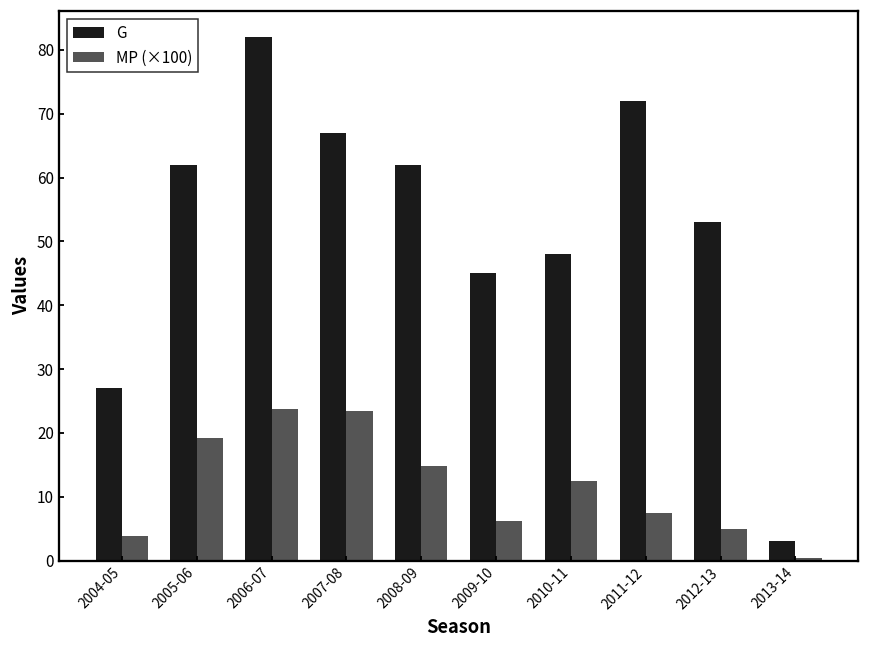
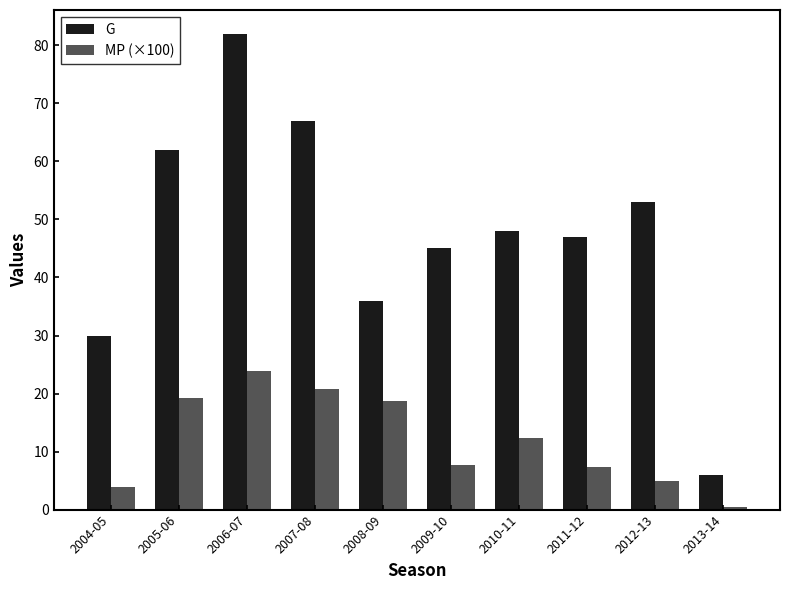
  {
    "G": {
-     "2004-05": 27,
+     "2004-05": 30,
      "2005-06": 62,
      "2006-07": 82,
      "2007-08": 67,
-     "2008-09": 62,
+     "2008-09": 36,
      "2009-10": 45,
      "2010-11": 48,
-     "2011-12": 72,
+     "2011-12": 47,
      "2012-13": 53,
-     "2013-14": 3
+     "2013-14": 6
    },
    "MP (×100)": {
      "2004-05": 4,
      "2005-06": 19,
      "2006-07": 24,
-     "2007-08": 23,
-     "2008-09": 15,
-     "2009-10": 6,
+     "2007-08": 21,
+     "2008-09": 19,
+     "2009-10": 8,
      "2010-11": 12,
      "2011-12": 7,
      "2012-13": 5,
      "2013-14": 0
    }
  }
